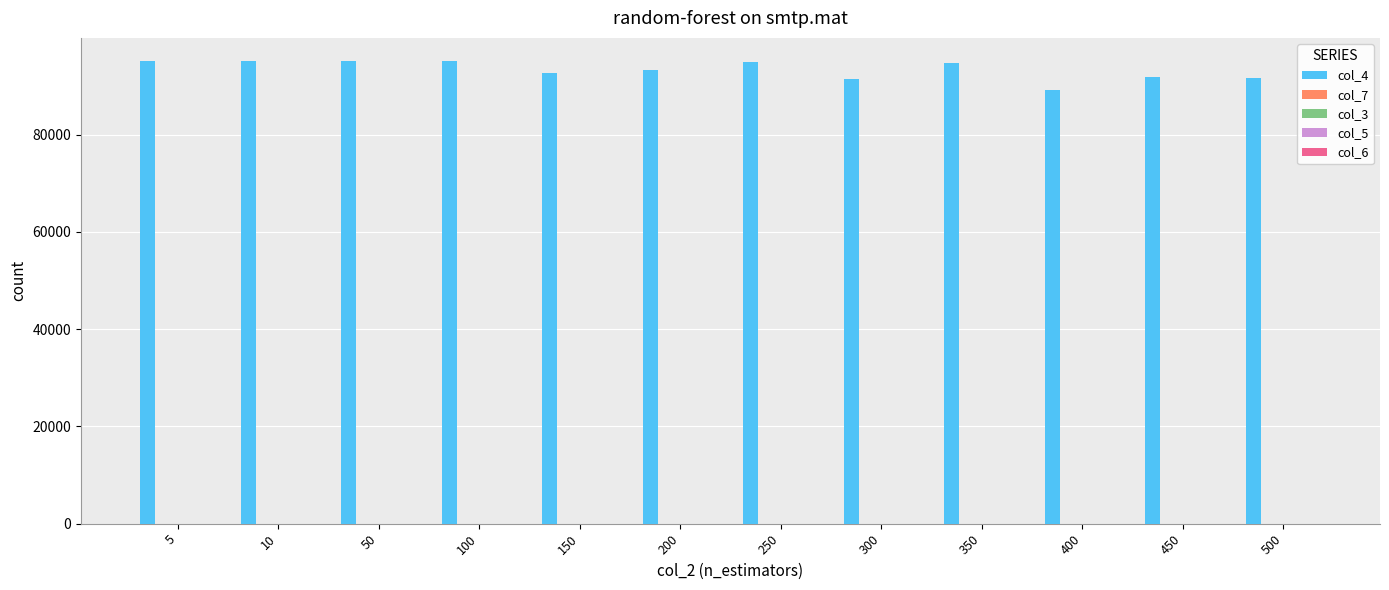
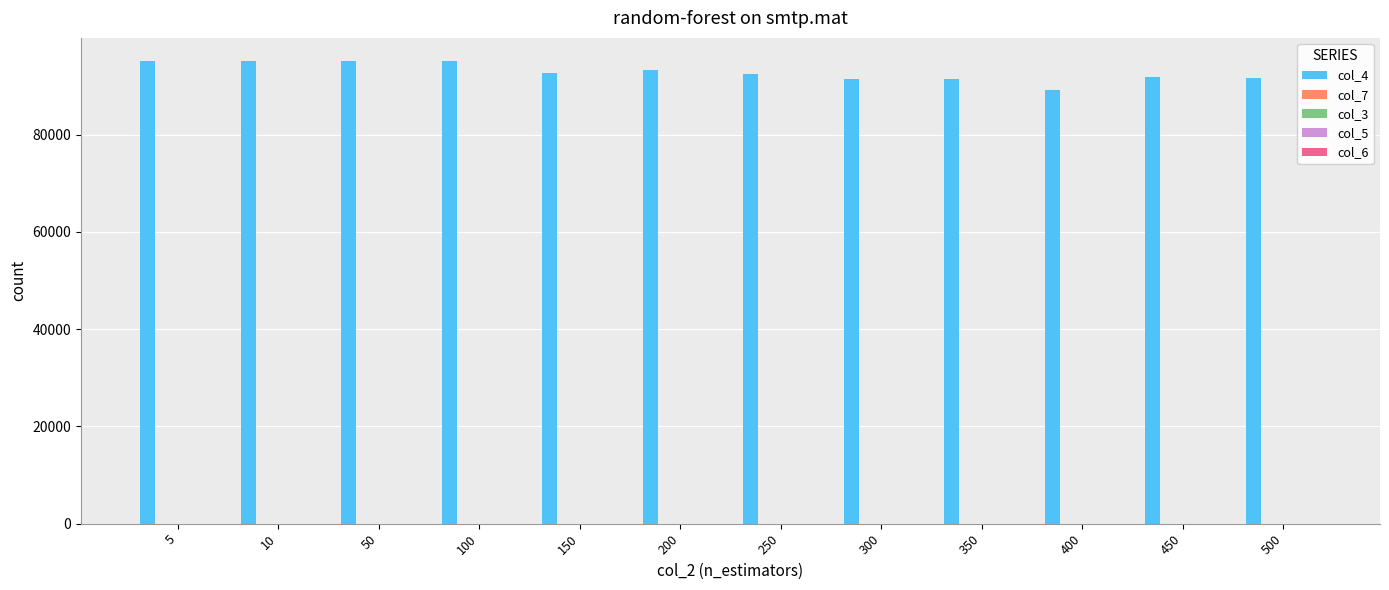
  {
    "col_4": {
      "5": 95000,
      "10": 95000,
      "50": 95000,
      "100": 95000,
      "150": 93000,
      "200": 93000,
-     "250": 95000,
+     "250": 92000,
      "300": 91000,
-     "350": 95000,
+     "350": 92000,
      "400": 89000,
      "450": 92000,
      "500": 92000
    },
    "col_3": {
      "5": 0,
      "10": 0,
      "50": 0,
      "100": 0,
      "150": 0,
      "200": 0,
      "250": 0,
      "300": 0,
      "350": 0,
      "400": 0,
      "450": 0,
      "500": 0
    },
    "col_5": {
      "5": 0,
      "10": 0,
      "50": 0,
      "100": 0,
      "150": 0,
      "200": 0,
      "250": 0,
      "300": 0,
      "350": 0,
      "400": 0,
      "450": 0,
      "500": 0
    }
  }
